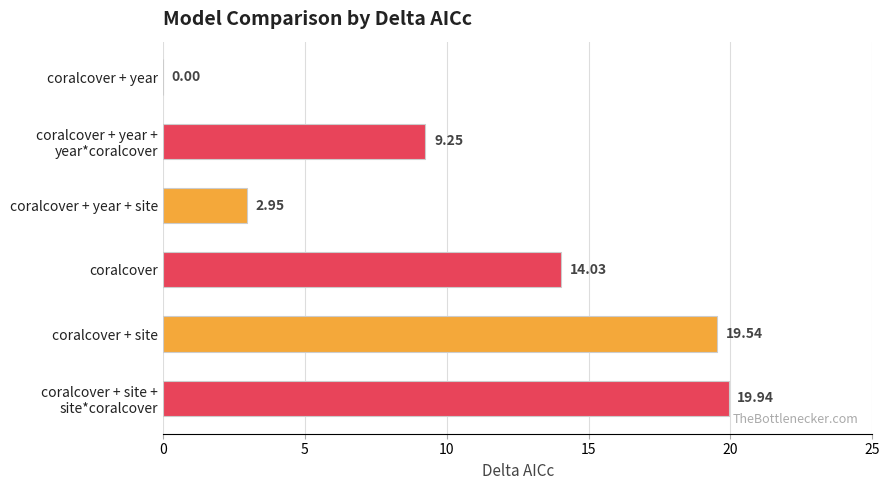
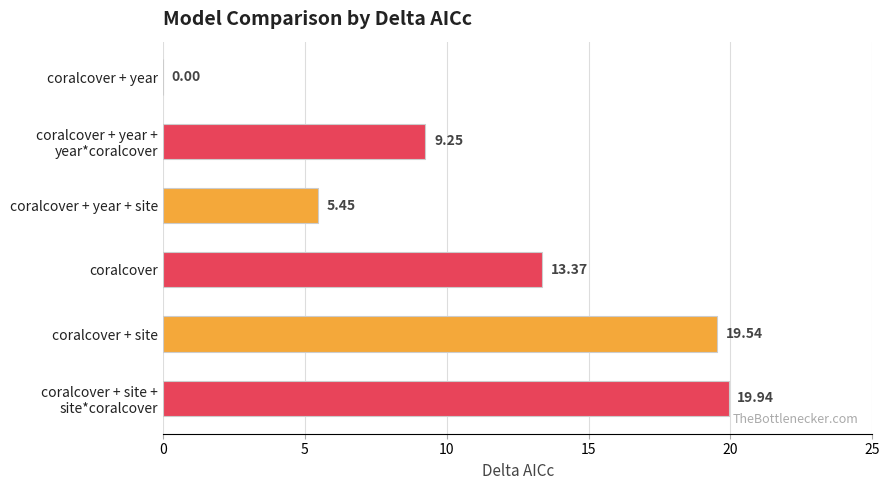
  {
    "coralcover + year": 0.00,
    "coralcover + year + year*coralcover": 9.25,
-   "coralcover + year + site": 2.95,
-   "coralcover": 14.03,
+   "coralcover + year + site": 5.45,
+   "coralcover": 13.37,
    "coralcover + site": 19.54,
    "coralcover + site + site*coralcover": 19.94
  }
